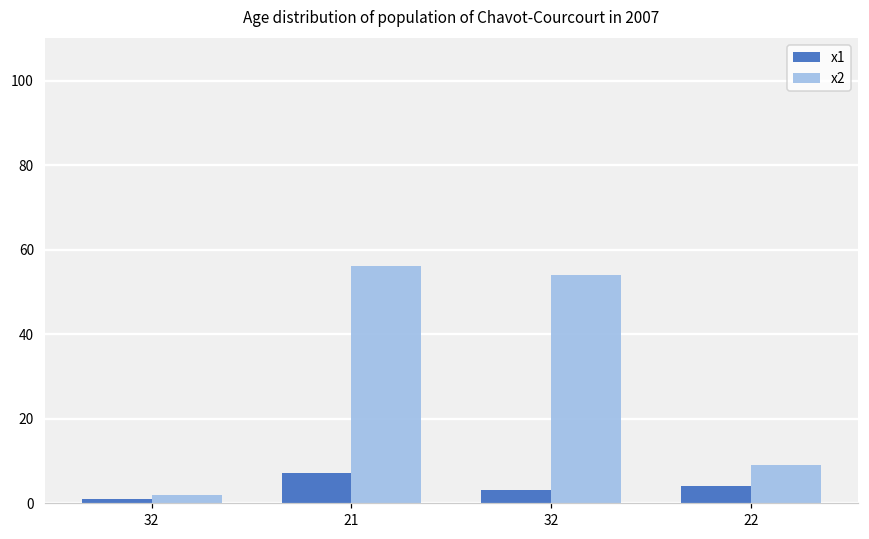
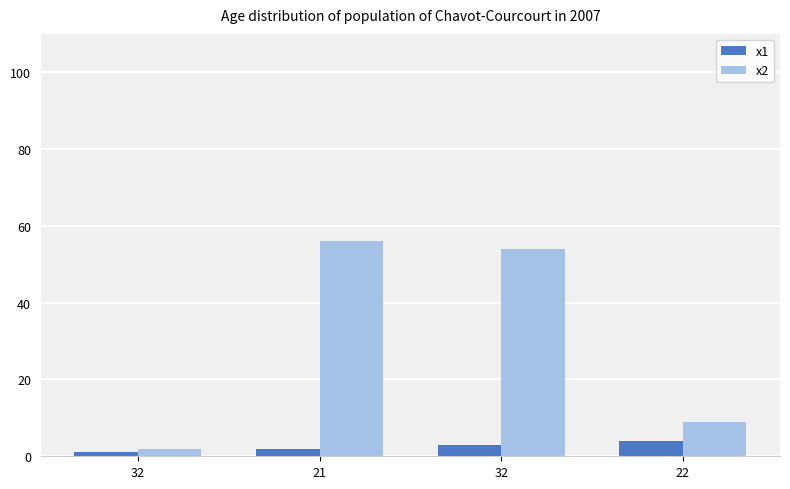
  {
    "x1": {
-     "21": 7,
+     "21": 2,
      "22": 4
    },
    "x2": {
      "21": 56,
      "22": 9
    }
  }
